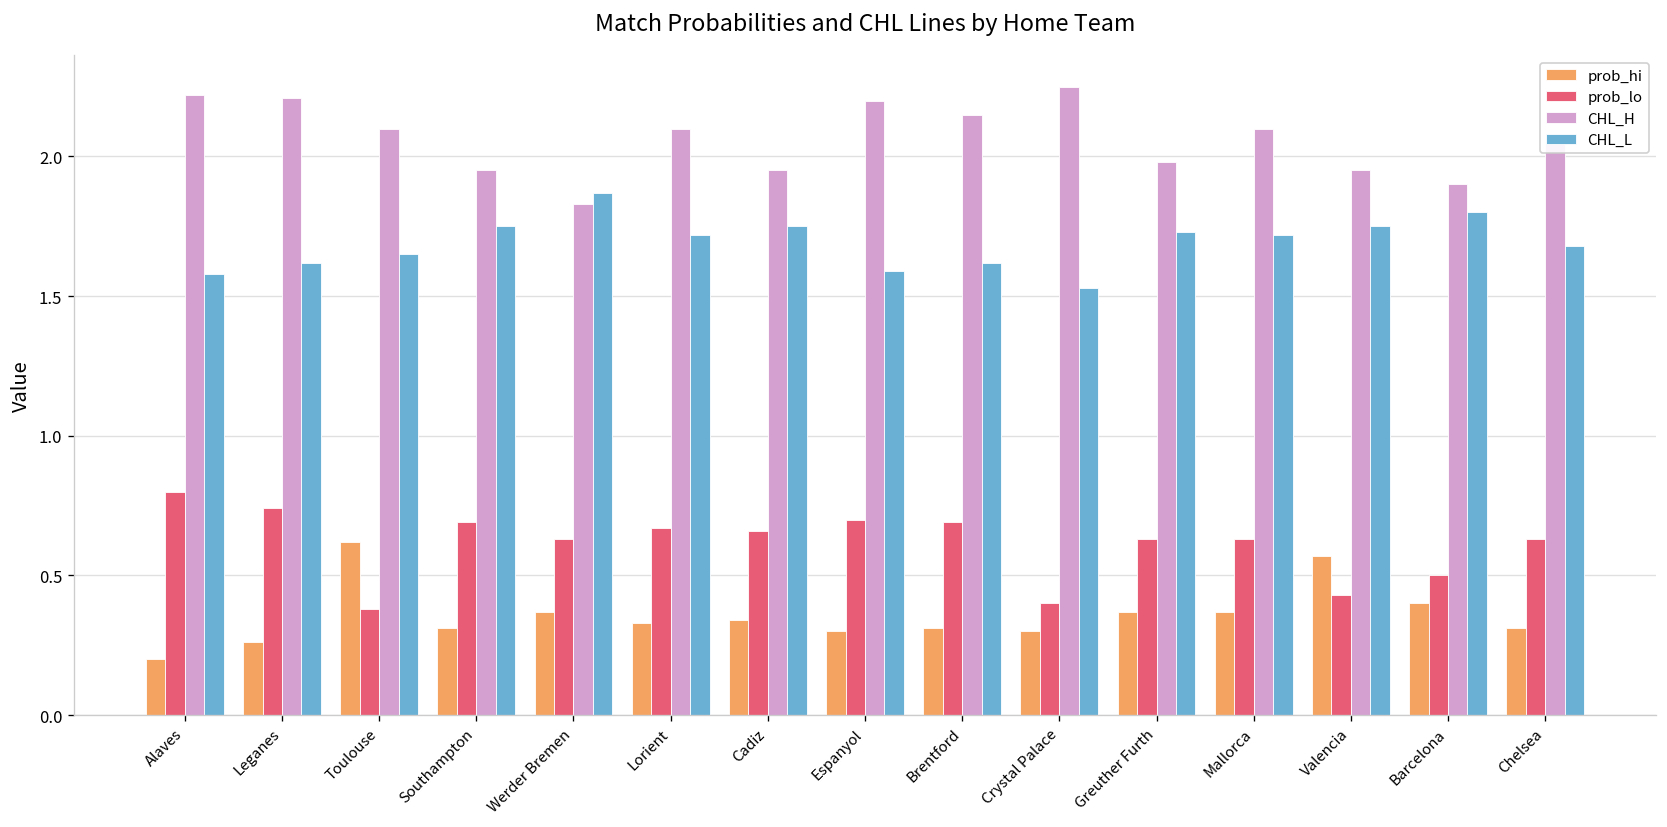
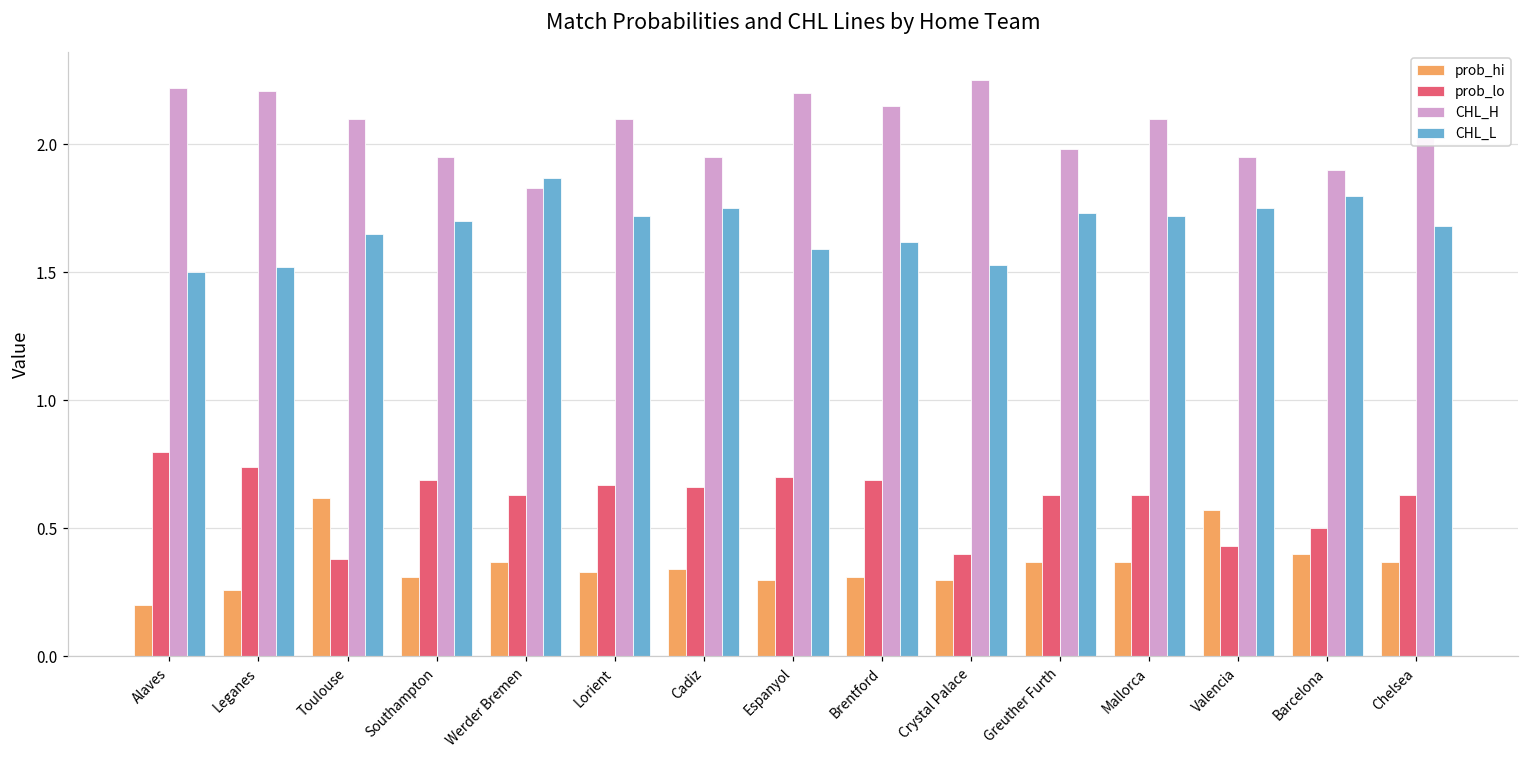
  {
    "prob_hi": {
      "Alaves": 0.20,
      "Leganes": 0.26,
      "Toulouse": 0.62,
      "Southampton": 0.31,
      "Werder Bremen": 0.37,
      "Lorient": 0.33,
      "Cadiz": 0.34,
      "Espanyol": 0.30,
      "Brentford": 0.31,
      "Crystal Palace": 0.30,
      "Greuther Furth": 0.37,
      "Mallorca": 0.37,
      "Valencia": 0.57,
      "Barcelona": 0.40,
-     "Chelsea": 0.31
+     "Chelsea": 0.37
    },
    "prob_lo": {
      "Alaves": 0.80,
      "Leganes": 0.74,
      "Toulouse": 0.38,
      "Southampton": 0.69,
      "Werder Bremen": 0.63,
      "Lorient": 0.67,
      "Cadiz": 0.66,
      "Espanyol": 0.70,
      "Brentford": 0.69,
      "Crystal Palace": 0.40,
      "Greuther Furth": 0.63,
      "Mallorca": 0.63,
      "Valencia": 0.43,
      "Barcelona": 0.50,
      "Chelsea": 0.63
    },
    "CHL_H": {
      "Alaves": 2.22,
      "Leganes": 2.21,
      "Toulouse": 2.10,
      "Southampton": 1.95,
      "Werder Bremen": 1.83,
      "Lorient": 2.10,
      "Cadiz": 1.95,
      "Espanyol": 2.20,
      "Brentford": 2.15,
      "Crystal Palace": 2.25,
      "Greuther Furth": 1.98,
      "Mallorca": 2.10,
      "Valencia": 1.95,
      "Barcelona": 1.90
    },
    "CHL_L": {
-     "Alaves": 1.58,
-     "Leganes": 1.62,
+     "Alaves": 1.50,
+     "Leganes": 1.52,
      "Toulouse": 1.65,
-     "Southampton": 1.75,
+     "Southampton": 1.70,
      "Werder Bremen": 1.87,
      "Lorient": 1.72,
      "Cadiz": 1.75,
      "Espanyol": 1.59,
      "Brentford": 1.62,
      "Crystal Palace": 1.53,
      "Greuther Furth": 1.73,
      "Mallorca": 1.72,
      "Valencia": 1.75,
      "Barcelona": 1.80,
      "Chelsea": 1.68
    }
  }
